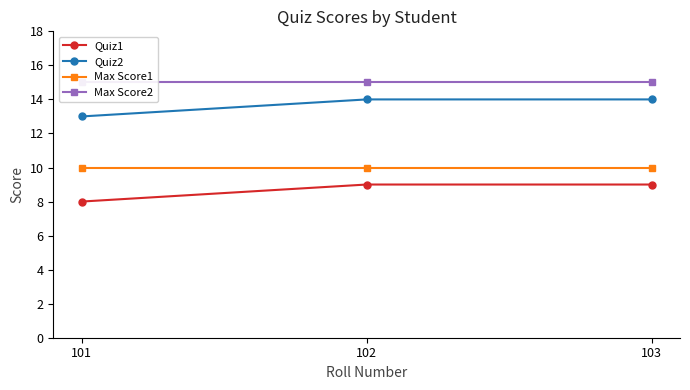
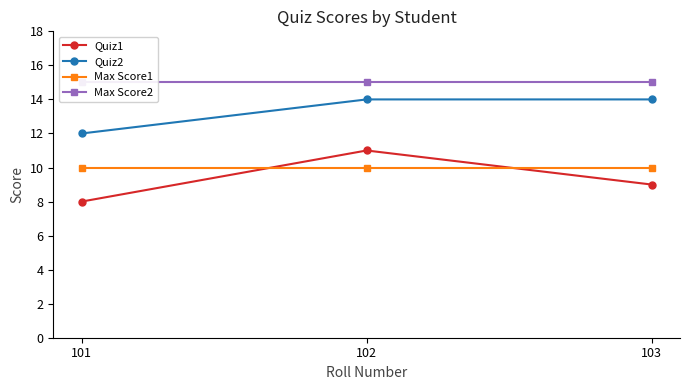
  {
    "Quiz1": {
      "101": 8,
-     "102": 9,
+     "102": 11,
      "103": 9
    },
    "Quiz2": {
-     "101": 13,
+     "101": 12,
      "102": 14,
      "103": 14
    },
    "Max Score1": {
      "101": 10,
      "102": 10,
      "103": 10
    },
    "Max Score2": {
      "102": 15,
      "103": 15
    }
  }
